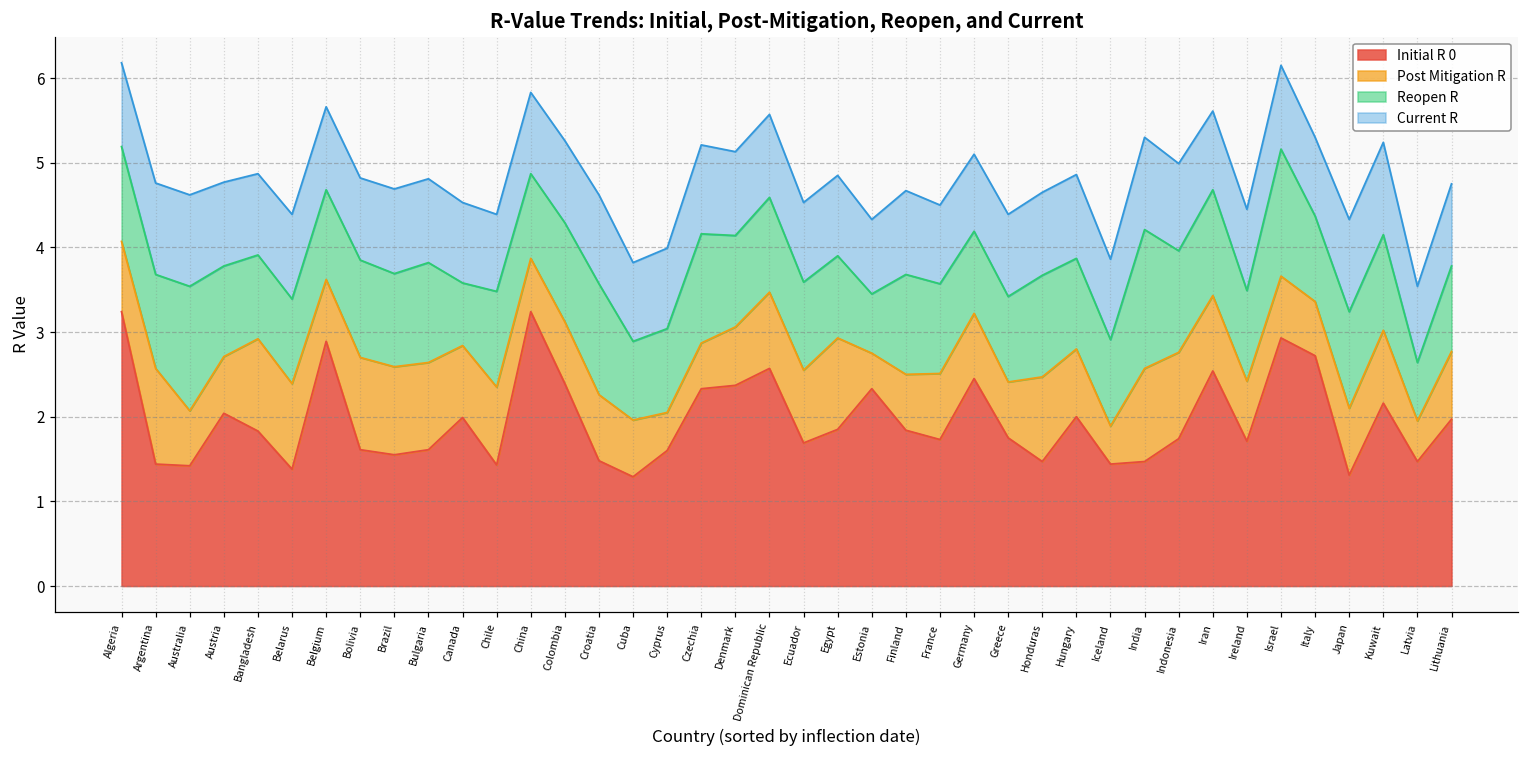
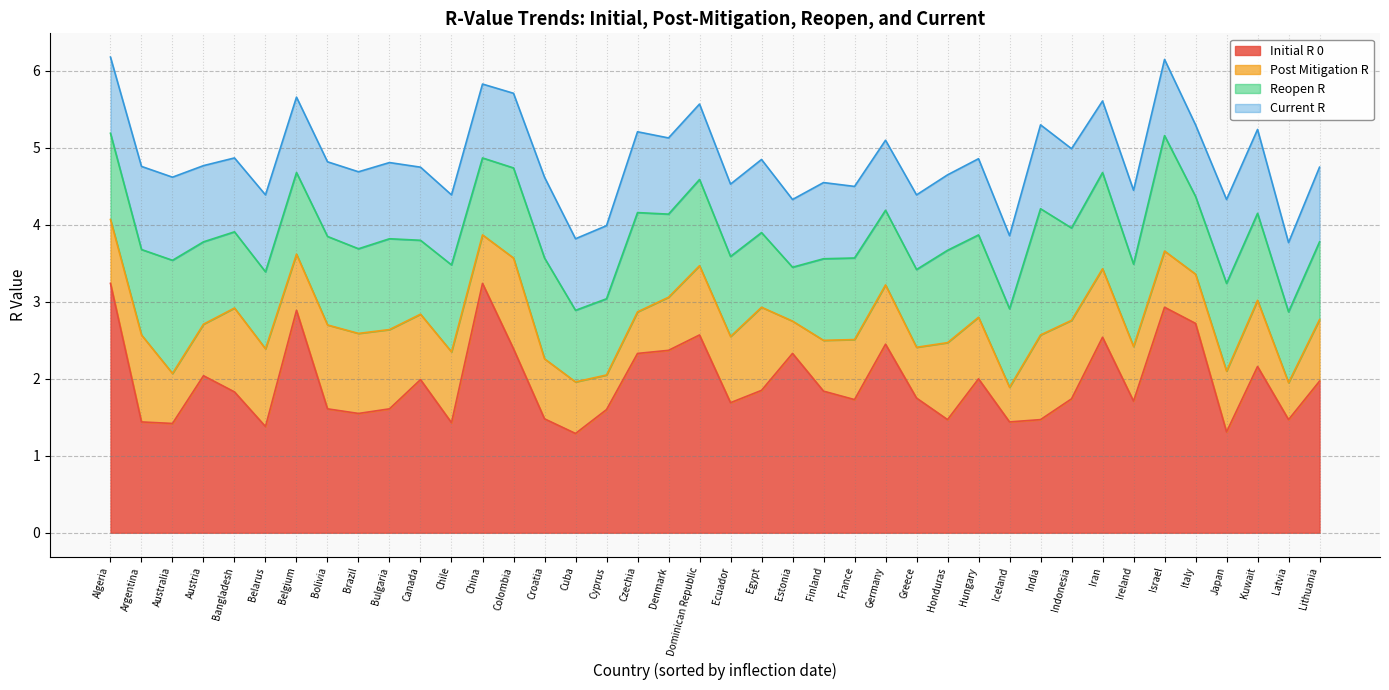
  {
    "Initial R 0": {
      "Algeria": 3.2,
      "Argentina": 1.4,
      "Australia": 1.4,
      "Austria": 2.0,
      "Bangladesh": 1.8,
      "Belarus": 1.4,
      "Belgium": 2.9,
      "Bolivia": 1.6,
      "Brazil": 1.6,
      "Bulgaria": 1.6,
      "Canada": 2.0,
      "Chile": 1.4,
      "China": 3.2,
      "Colombia": 2.4,
      "Croatia": 1.5,
      "Cuba": 1.3,
      "Cyprus": 1.6,
      "Czechia": 2.3,
      "Denmark": 2.4,
      "Dominican Republic": 2.6,
      "Ecuador": 1.7,
      "Egypt": 1.9,
      "Estonia": 2.3,
      "Finland": 1.8,
      "France": 1.7,
      "Germany": 2.5,
      "Greece": 1.8,
      "Honduras": 1.5,
      "Hungary": 2.0,
      "Iceland": 1.4,
      "India": 1.5,
      "Indonesia": 1.7,
      "Iran": 2.5,
      "Ireland": 1.7,
      "Israel": 2.9,
      "Italy": 2.7,
      "Japan": 1.3,
      "Kuwait": 2.2,
      "Latvia": 1.5,
      "Lithuania": 2.0
    },
    "Post Mitigation R": {
      "Algeria": 0.8,
      "Argentina": 1.1,
      "Australia": 0.6,
      "Austria": 0.7,
      "Bangladesh": 1.1,
      "Belarus": 1.0,
      "Belgium": 0.7,
      "Bolivia": 1.1,
      "Brazil": 1.0,
      "Bulgaria": 1.0,
      "Canada": 0.8,
      "Chile": 0.9,
      "China": 0.6,
-     "Colombia": 0.7,
+     "Colombia": 1.2,
      "Croatia": 0.8,
      "Cuba": 0.7,
      "Cyprus": 0.5,
      "Czechia": 0.5,
      "Denmark": 0.7,
      "Dominican Republic": 0.9,
      "Ecuador": 0.9,
      "Egypt": 1.1,
      "Estonia": 0.4,
      "Finland": 0.7,
      "France": 0.8,
      "Germany": 0.8,
      "Greece": 0.7,
      "Honduras": 1.0,
      "Hungary": 0.8,
      "Iceland": 0.4,
      "India": 1.1,
      "Indonesia": 1.0,
      "Iran": 0.9,
      "Ireland": 0.7,
      "Israel": 0.7,
      "Italy": 0.6,
      "Japan": 0.8,
      "Kuwait": 0.9,
      "Latvia": 0.5,
      "Lithuania": 0.8
    },
    "Reopen R": {
      "Algeria": 1.1,
      "Argentina": 1.1,
      "Australia": 1.5,
      "Austria": 1.1,
      "Bangladesh": 1.0,
      "Belarus": 1.0,
      "Belgium": 1.1,
      "Bolivia": 1.2,
      "Brazil": 1.1,
      "Bulgaria": 1.2,
-     "Canada": 0.7,
+     "Canada": 1.0,
      "Chile": 1.1,
      "China": 1.0,
      "Colombia": 1.2,
      "Croatia": 1.3,
      "Cuba": 0.9,
      "Cyprus": 1.0,
      "Czechia": 1.3,
      "Denmark": 1.1,
      "Dominican Republic": 1.1,
      "Ecuador": 1.0,
      "Egypt": 1.0,
      "Estonia": 0.7,
-     "Finland": 1.2,
+     "Finland": 1.1,
      "France": 1.1,
      "Germany": 1.0,
      "Greece": 1.0,
      "Honduras": 1.2,
      "Hungary": 1.1,
      "Iceland": 1.0,
      "India": 1.6,
      "Indonesia": 1.2,
      "Iran": 1.2,
      "Ireland": 1.1,
      "Israel": 1.5,
      "Italy": 1.0,
      "Japan": 1.1,
      "Kuwait": 1.1,
-     "Latvia": 0.7,
+     "Latvia": 0.9,
      "Lithuania": 1.0
    },
    "Current R": {
      "Algeria": 1.0,
      "Argentina": 1.1,
      "Australia": 1.1,
      "Austria": 1.0,
      "Bangladesh": 1.0,
      "Belarus": 1.0,
      "Belgium": 1.0,
      "Bolivia": 1.0,
      "Brazil": 1.0,
      "Bulgaria": 1.0,
      "Canada": 1.0,
      "Chile": 0.9,
      "China": 1.0,
      "Colombia": 1.0,
      "Croatia": 1.1,
      "Cuba": 0.9,
      "Cyprus": 1.0,
      "Czechia": 1.0,
      "Denmark": 1.0,
      "Dominican Republic": 1.0,
      "Ecuador": 0.9,
      "Egypt": 1.0,
      "Estonia": 0.9,
      "Finland": 1.0,
      "France": 0.9,
      "Germany": 0.9,
      "Greece": 1.0,
      "Honduras": 1.0,
      "Hungary": 1.0,
      "Iceland": 1.0,
      "India": 1.1,
      "Indonesia": 1.0,
      "Iran": 0.9,
      "Ireland": 1.0,
      "Israel": 1.0,
      "Italy": 0.9,
      "Japan": 1.1,
      "Kuwait": 1.1,
      "Latvia": 0.9,
      "Lithuania": 1.0
    }
  }
